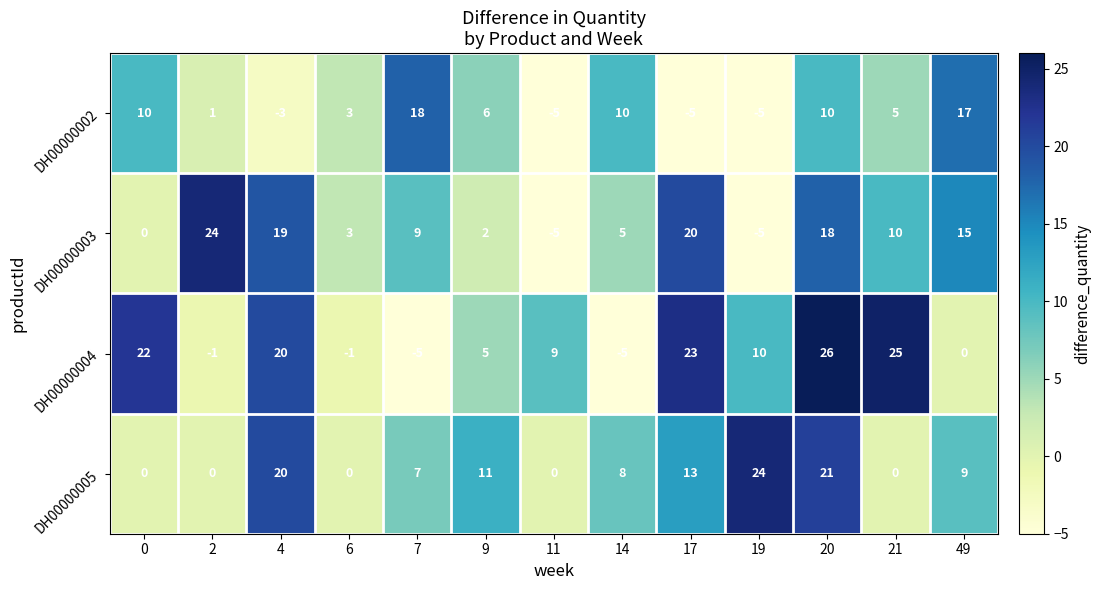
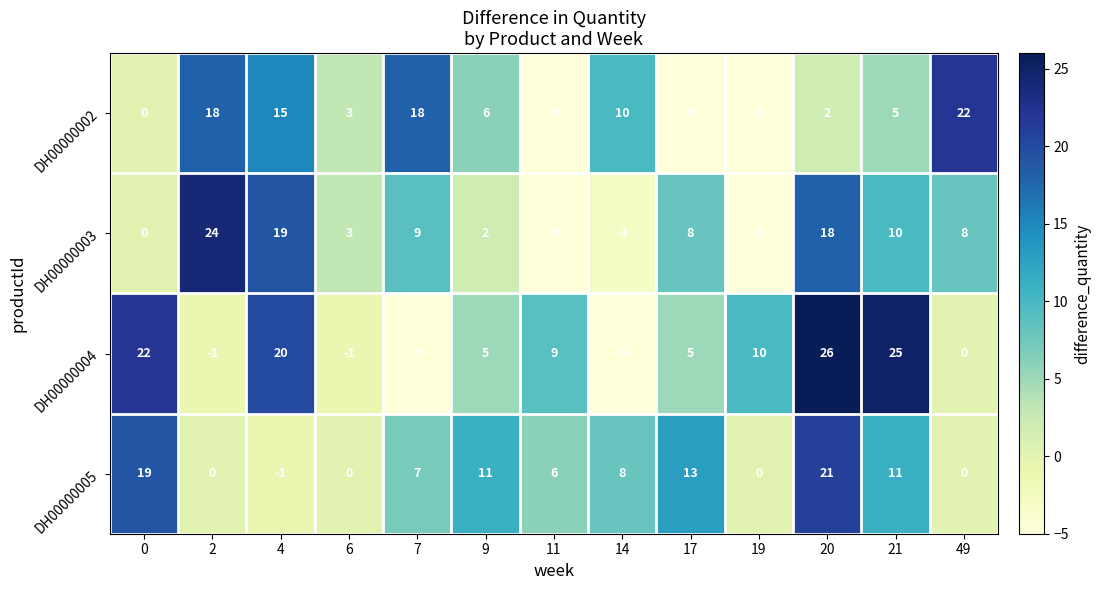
  {
    "DH00000002": {
-     "0": 10,
-     "2": 1,
-     "4": -3,
+     "0": 0,
+     "2": 18,
+     "4": 15,
      "6": 3,
      "7": 18,
      "9": 6,
      "14": 10,
-     "20": 10,
+     "20": 2,
      "21": 5,
-     "49": 17
+     "49": 22
    },
    "DH00000003": {
      "0": 0,
      "2": 24,
      "4": 19,
      "6": 3,
      "7": 9,
      "9": 2,
-     "14": 5,
-     "17": 20,
+     "14": -3,
+     "17": 8,
      "20": 18,
      "21": 10,
-     "49": 15
+     "49": 8
    },
    "DH00000004": {
      "0": 22,
      "2": -1,
      "4": 20,
      "6": -1,
      "9": 5,
      "11": 9,
-     "17": 23,
+     "17": 5,
      "19": 10,
      "20": 26,
      "21": 25,
      "49": 0
    },
    "DH00000005": {
-     "0": 0,
+     "0": 19,
      "2": 0,
-     "4": 20,
+     "4": -1,
      "6": 0,
      "7": 7,
      "9": 11,
-     "11": 0,
+     "11": 6,
      "14": 8,
      "17": 13,
-     "19": 24,
+     "19": 0,
      "20": 21,
-     "21": 0,
-     "49": 9
+     "21": 11,
+     "49": 0
    }
  }
